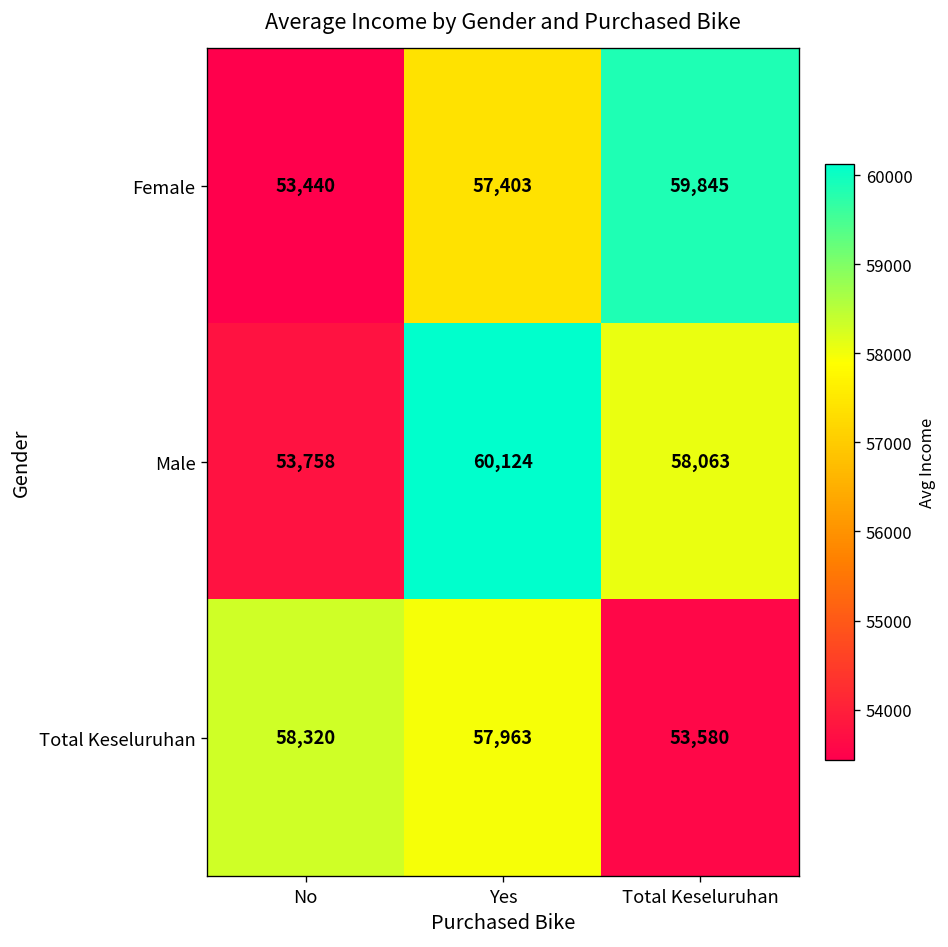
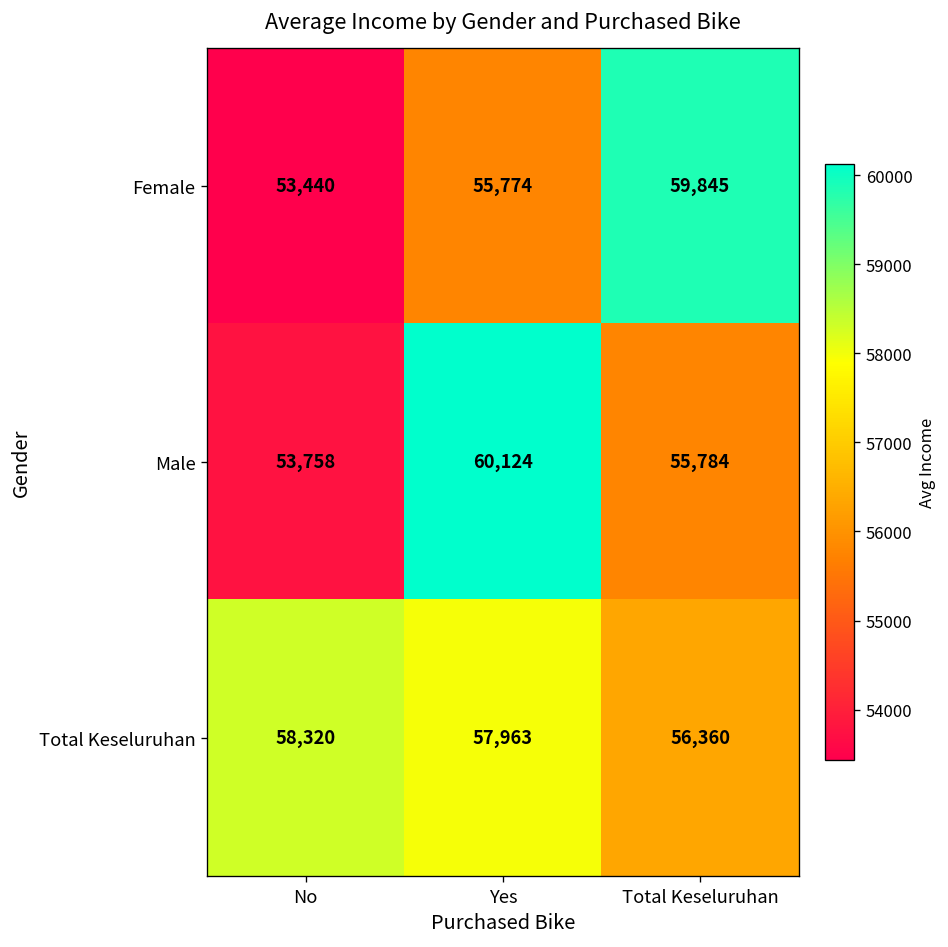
  {
    "Female": {
      "No": "53,440",
-     "Yes": "57,403",
+     "Yes": "55,774",
      "Total Keseluruhan": "59,845"
    },
    "Male": {
      "No": "53,758",
      "Yes": "60,124",
-     "Total Keseluruhan": "58,063"
+     "Total Keseluruhan": "55,784"
    },
    "Total Keseluruhan": {
      "No": "58,320",
      "Yes": "57,963",
-     "Total Keseluruhan": "53,580"
+     "Total Keseluruhan": "56,360"
    }
  }
